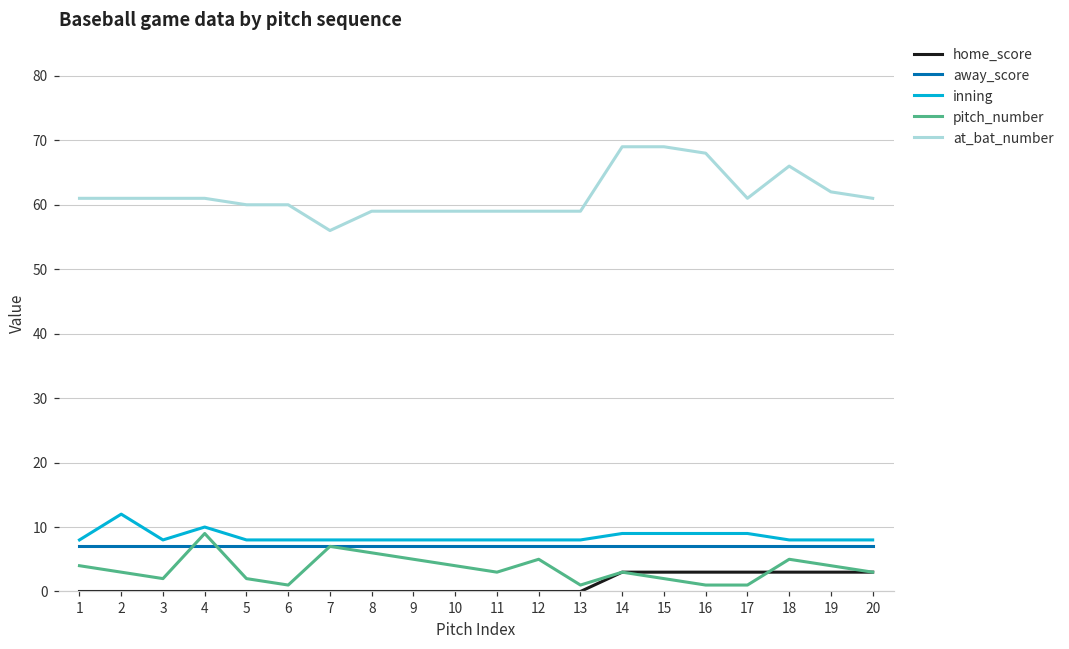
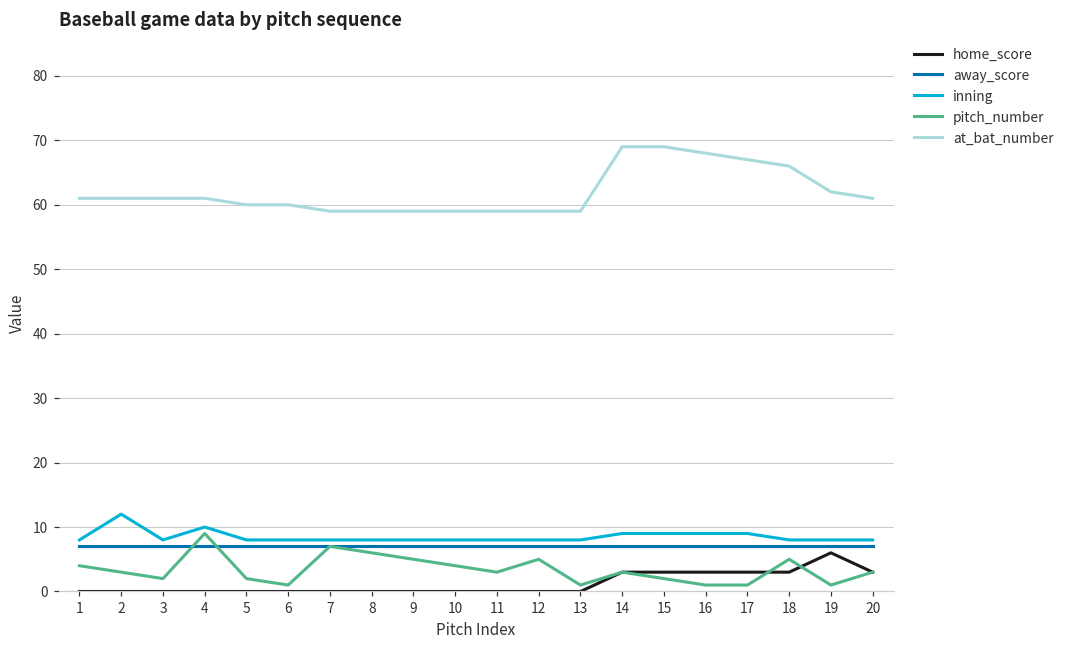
  {
    "home_score": {
      "1": 0,
      "2": 0,
      "3": 0,
      "4": 0,
      "5": 0,
      "6": 0,
      "7": 0,
      "8": 0,
      "9": 0,
      "10": 0,
      "11": 0,
      "12": 0,
      "13": 0,
      "15": 3,
      "16": 3,
      "17": 3,
      "18": 3,
-     "19": 3
+     "19": 6
    },
    "away_score": {
      "1": 7,
      "2": 7,
      "3": 7,
      "4": 7,
      "5": 7,
      "6": 7,
      "8": 7,
      "9": 7,
      "10": 7,
      "11": 7,
      "12": 7,
      "13": 7,
      "14": 7,
      "15": 7,
      "16": 7,
      "17": 7,
      "18": 7,
      "19": 7,
      "20": 7
    },
    "inning": {
      "1": 8,
      "2": 12,
      "3": 8,
      "4": 10,
      "5": 8,
      "6": 8,
      "7": 8,
      "8": 8,
      "9": 8,
      "10": 8,
      "11": 8,
      "12": 8,
      "13": 8,
      "14": 9,
      "15": 9,
      "16": 9,
      "17": 9,
      "18": 8,
      "19": 8,
      "20": 8
    },
    "pitch_number": {
      "1": 4,
      "2": 3,
      "3": 2,
      "4": 9,
      "5": 2,
      "6": 1,
      "8": 6,
      "9": 5,
      "10": 4,
      "11": 3,
      "12": 5,
      "13": 1,
      "15": 2,
      "16": 1,
      "17": 1,
      "18": 5,
-     "19": 4
+     "19": 1
    },
    "at_bat_number": {
      "1": 61,
      "2": 61,
      "3": 61,
      "4": 61,
      "5": 60,
      "6": 60,
-     "7": 56,
+     "7": 59,
      "8": 59,
      "9": 59,
      "10": 59,
      "11": 59,
      "12": 59,
      "13": 59,
      "14": 69,
      "15": 69,
      "16": 68,
-     "17": 61,
+     "17": 67,
      "18": 66,
      "19": 62,
      "20": 61
    }
  }
